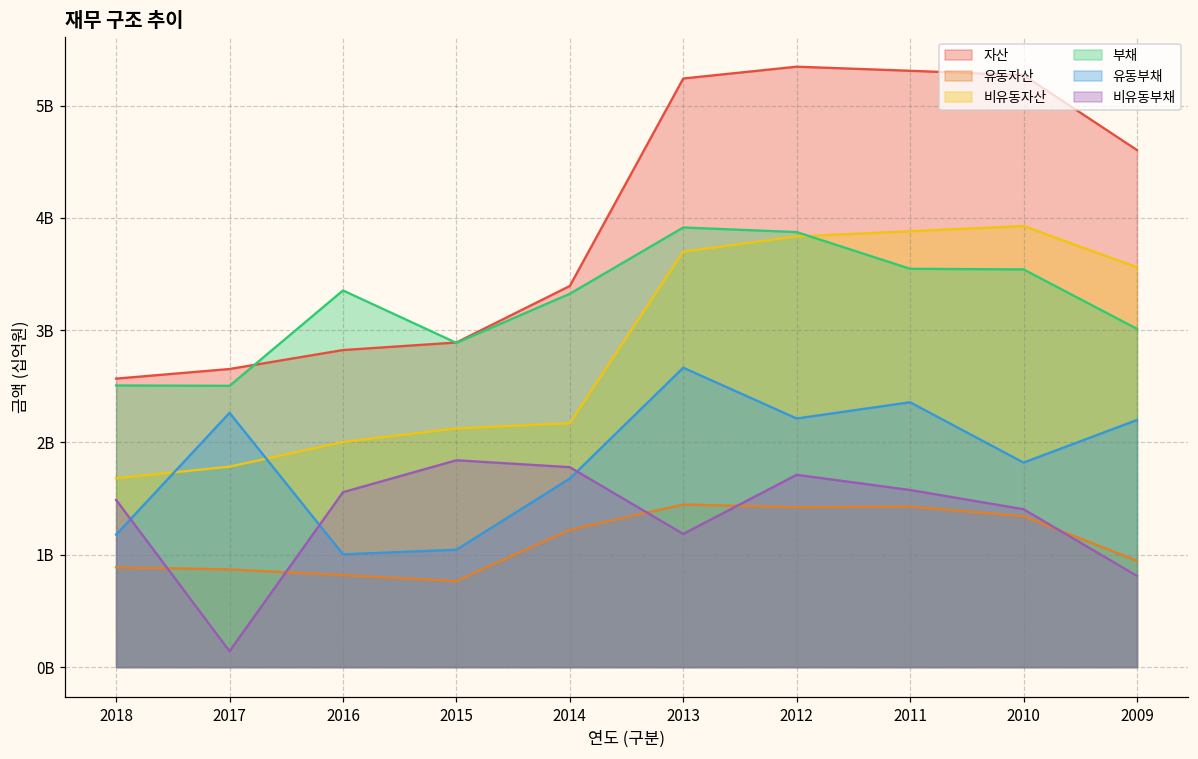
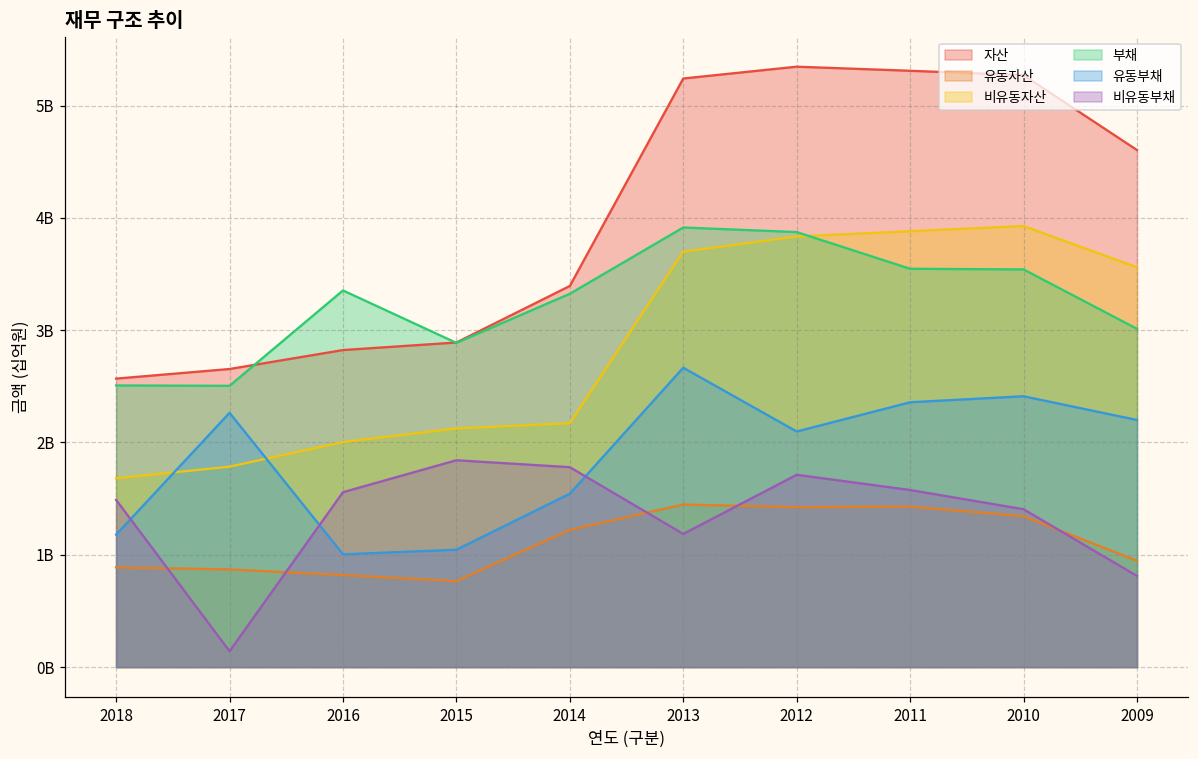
  {
    "부채": {
      "2018": 2510000000,
      "2017": 2500000000,
      "2016": 3350000000,
      "2014": 3320000000,
      "2013": 3910000000,
      "2012": 3870000000,
      "2011": 3550000000,
      "2010": 3540000000,
      "2009": 3010000000
    },
    "유동부채": {
      "2018": 1180000000,
      "2017": 2260000000,
      "2016": 1000000000,
      "2015": 1050000000,
-     "2014": 1680000000,
+     "2014": 1540000000,
      "2013": 2670000000,
-     "2012": 2210000000,
+     "2012": 2100000000,
      "2011": 2360000000,
-     "2010": 1820000000,
+     "2010": 2410000000,
      "2009": 2200000000
    },
    "비유동부채": {
      "2018": 1490000000,
      "2017": 140000000,
      "2016": 1560000000,
      "2015": 1840000000,
      "2014": 1780000000,
      "2013": 1190000000,
      "2012": 1710000000,
      "2011": 1580000000,
      "2010": 1410000000,
      "2009": 810000000
    }
  }
